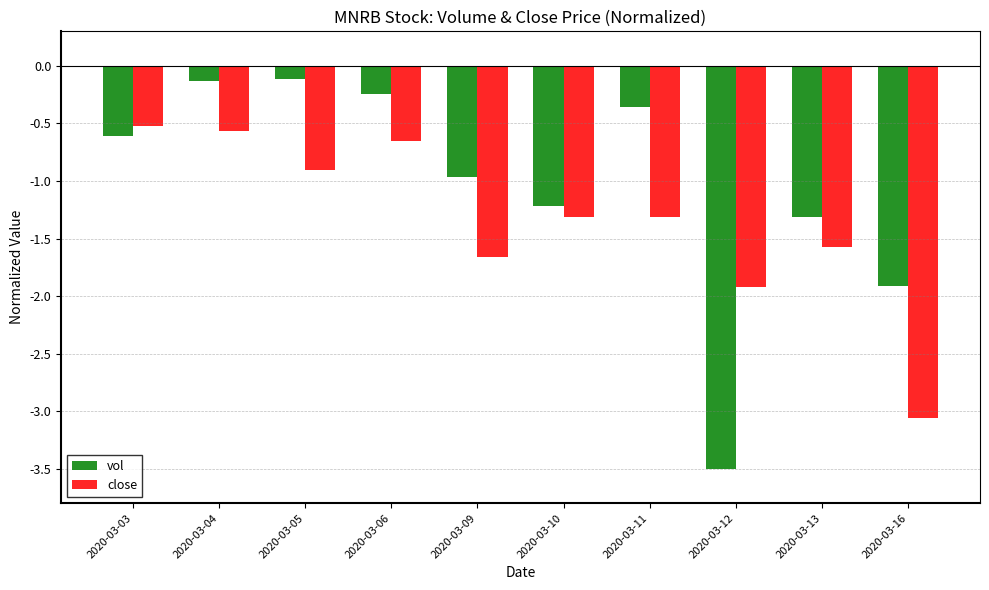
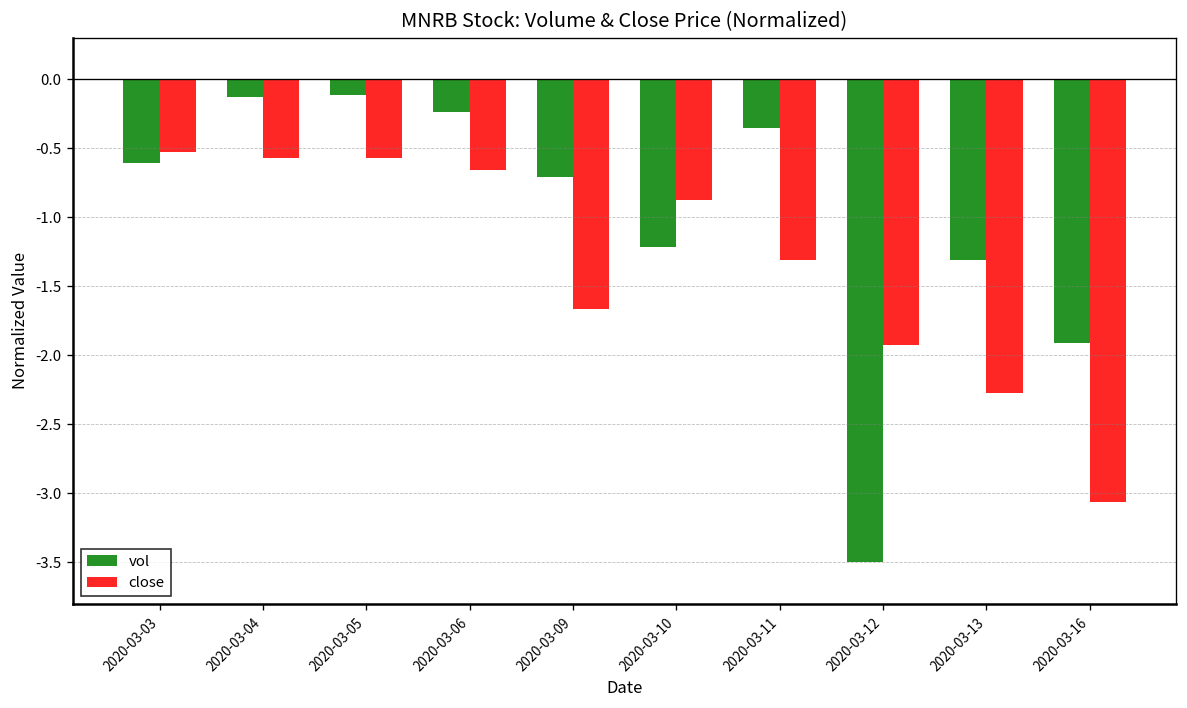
  {
    "vol": {
      "2020-03-03": -0.61,
      "2020-03-04": -0.13,
      "2020-03-05": -0.12,
      "2020-03-06": -0.24,
-     "2020-03-09": -0.97,
+     "2020-03-09": -0.71,
      "2020-03-10": -1.22,
      "2020-03-11": -0.36,
      "2020-03-12": -3.50,
      "2020-03-13": -1.31,
      "2020-03-16": -1.91
    },
    "close": {
      "2020-03-03": -0.53,
      "2020-03-04": -0.57,
-     "2020-03-05": -0.90,
+     "2020-03-05": -0.57,
      "2020-03-06": -0.66,
      "2020-03-09": -1.66,
-     "2020-03-10": -1.31,
+     "2020-03-10": -0.87,
      "2020-03-11": -1.31,
      "2020-03-12": -1.92,
-     "2020-03-13": -1.58,
+     "2020-03-13": -2.28,
      "2020-03-16": -3.06
    }
  }
